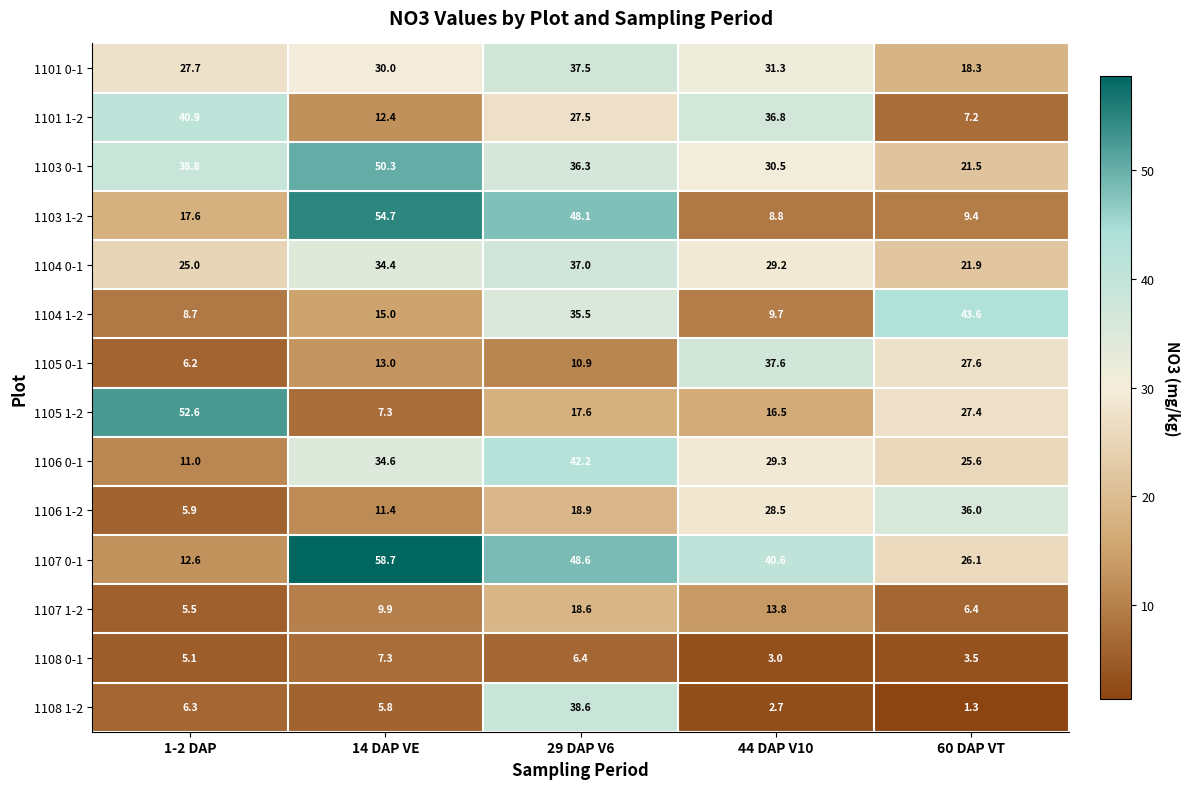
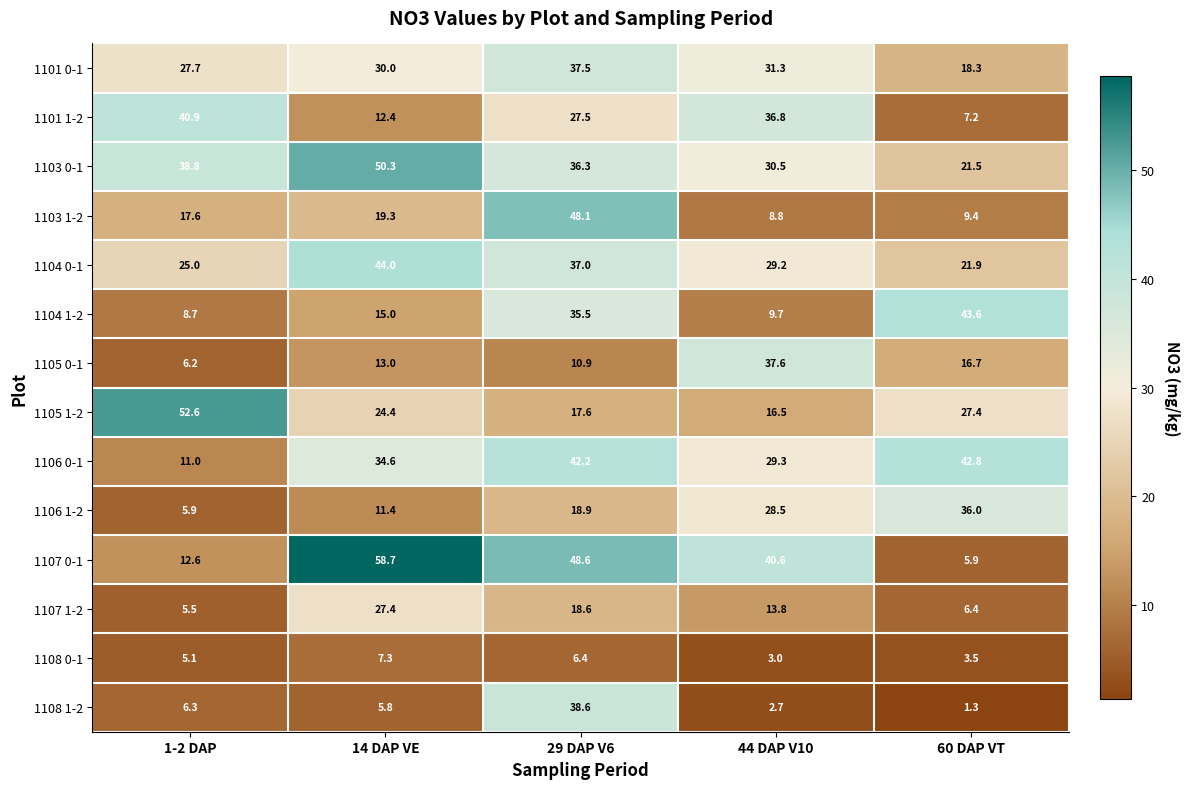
  {
    "1101 0-1": {
      "1-2 DAP": 27.7,
      "14 DAP VE": 30.0,
      "29 DAP V6": 37.5,
      "44 DAP V10": 31.3,
      "60 DAP VT": 18.3
    },
    "1101 1-2": {
      "1-2 DAP": 40.9,
      "14 DAP VE": 12.4,
      "29 DAP V6": 27.5,
      "44 DAP V10": 36.8,
      "60 DAP VT": 7.2
    },
    "1103 0-1": {
      "1-2 DAP": 38.8,
      "14 DAP VE": 50.3,
      "29 DAP V6": 36.3,
      "44 DAP V10": 30.5,
      "60 DAP VT": 21.5
    },
    "1103 1-2": {
      "1-2 DAP": 17.6,
-     "14 DAP VE": 54.7,
+     "14 DAP VE": 19.3,
      "29 DAP V6": 48.1,
      "44 DAP V10": 8.8,
      "60 DAP VT": 9.4
    },
    "1104 0-1": {
      "1-2 DAP": 25.0,
-     "14 DAP VE": 34.4,
+     "14 DAP VE": 44.0,
      "29 DAP V6": 37.0,
      "44 DAP V10": 29.2,
      "60 DAP VT": 21.9
    },
    "1104 1-2": {
      "1-2 DAP": 8.7,
      "14 DAP VE": 15.0,
      "29 DAP V6": 35.5,
      "44 DAP V10": 9.7,
      "60 DAP VT": 43.6
    },
    "1105 0-1": {
      "1-2 DAP": 6.2,
      "14 DAP VE": 13.0,
      "29 DAP V6": 10.9,
      "44 DAP V10": 37.6,
-     "60 DAP VT": 27.6
+     "60 DAP VT": 16.7
    },
    "1105 1-2": {
      "1-2 DAP": 52.6,
-     "14 DAP VE": 7.3,
+     "14 DAP VE": 24.4,
      "29 DAP V6": 17.6,
      "44 DAP V10": 16.5,
      "60 DAP VT": 27.4
    },
    "1106 0-1": {
      "1-2 DAP": 11.0,
      "14 DAP VE": 34.6,
      "29 DAP V6": 42.2,
      "44 DAP V10": 29.3,
-     "60 DAP VT": 25.6
+     "60 DAP VT": 42.8
    },
    "1106 1-2": {
      "1-2 DAP": 5.9,
      "14 DAP VE": 11.4,
      "29 DAP V6": 18.9,
      "44 DAP V10": 28.5,
      "60 DAP VT": 36.0
    },
    "1107 0-1": {
      "1-2 DAP": 12.6,
      "14 DAP VE": 58.7,
      "29 DAP V6": 48.6,
      "44 DAP V10": 40.6,
-     "60 DAP VT": 26.1
+     "60 DAP VT": 5.9
    },
    "1107 1-2": {
      "1-2 DAP": 5.5,
-     "14 DAP VE": 9.9,
+     "14 DAP VE": 27.4,
      "29 DAP V6": 18.6,
      "44 DAP V10": 13.8,
      "60 DAP VT": 6.4
    },
    "1108 0-1": {
      "1-2 DAP": 5.1,
      "14 DAP VE": 7.3,
      "29 DAP V6": 6.4,
      "44 DAP V10": 3.0,
      "60 DAP VT": 3.5
    },
    "1108 1-2": {
      "1-2 DAP": 6.3,
      "14 DAP VE": 5.8,
      "29 DAP V6": 38.6,
      "44 DAP V10": 2.7,
      "60 DAP VT": 1.3
    }
  }
